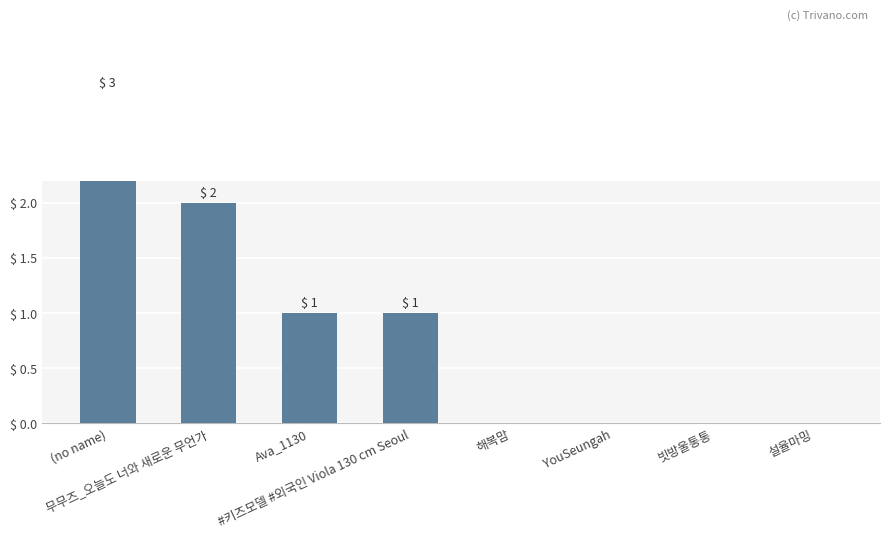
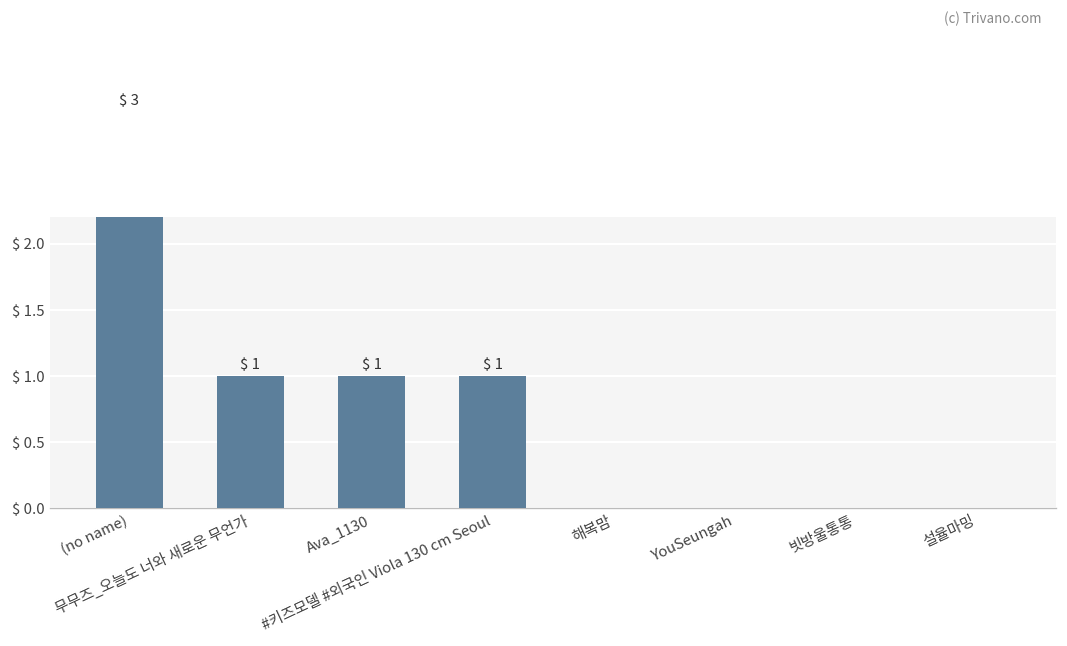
  {
-   "무무즈_오늘도 너와 새로운 무언가": 2,
+   "무무즈_오늘도 너와 새로운 무언가": 1,
    "Ava_1130": 1,
    "#키즈모델 #외국인 Viola 130 cm Seoul": 1
  }
